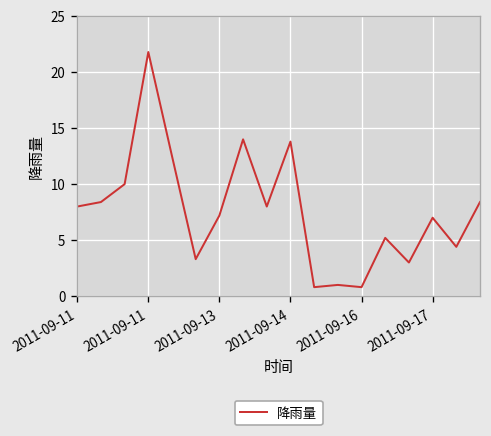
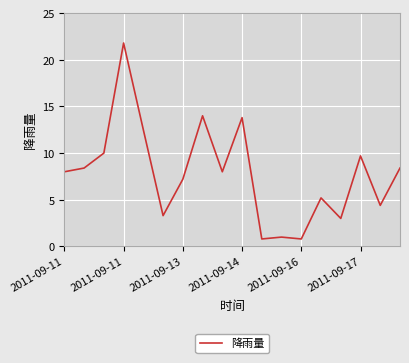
  {
    "2011-09-13": 7,
    "2011-09-14": 14,
    "2011-09-16": 1,
-   "2011-09-17": 7
+   "2011-09-17": 10
  }
